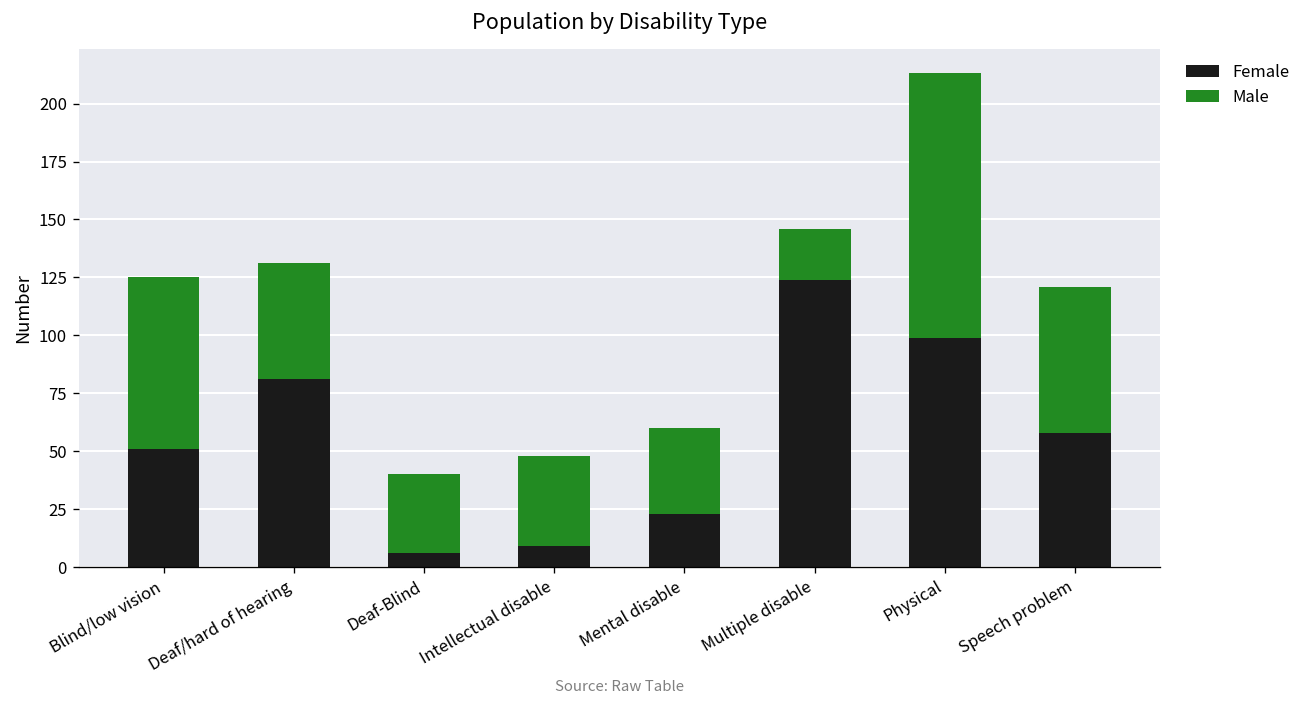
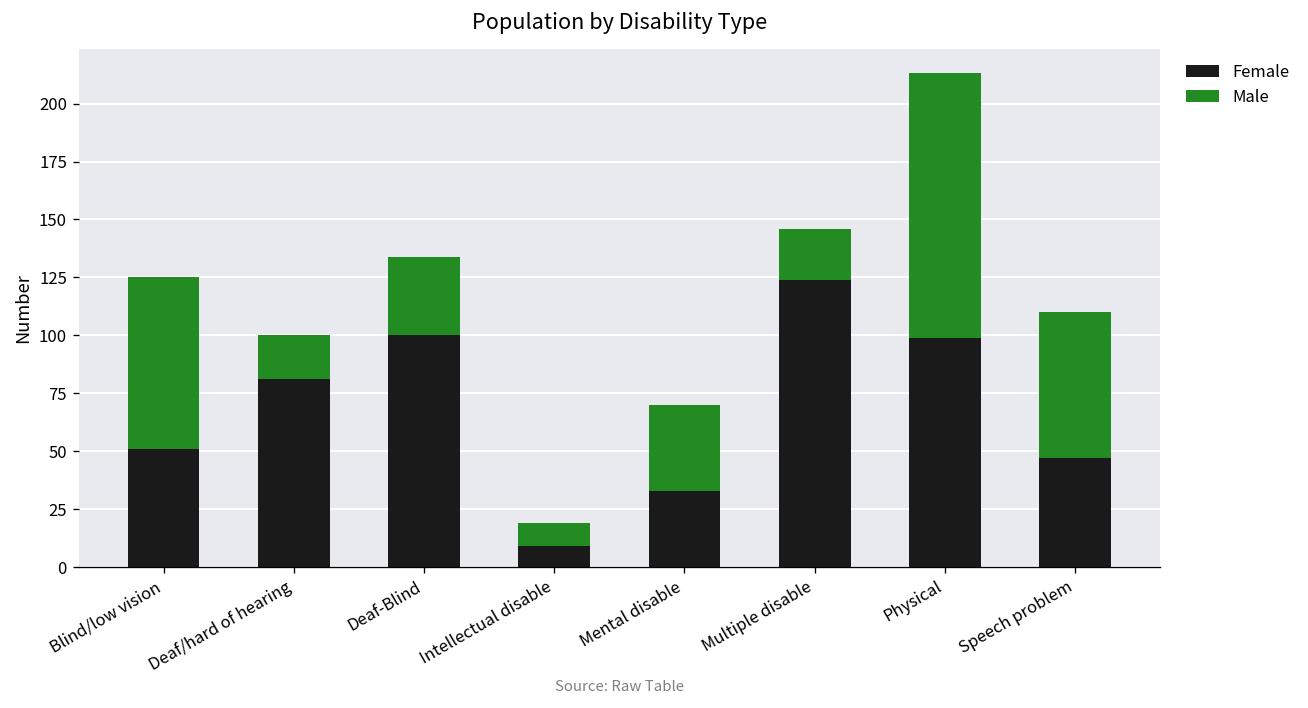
  {
    "Female": {
      "Blind/low vision": 51,
      "Deaf/hard of hearing": 81,
-     "Deaf-Blind": 6,
+     "Deaf-Blind": 100,
      "Intellectual disable": 9,
-     "Mental disable": 23,
+     "Mental disable": 33,
      "Multiple disable": 124,
      "Physical": 99,
-     "Speech problem": 58
+     "Speech problem": 47
    },
    "Male": {
      "Blind/low vision": 74,
-     "Deaf/hard of hearing": 50,
+     "Deaf/hard of hearing": 19,
      "Deaf-Blind": 34,
-     "Intellectual disable": 39,
+     "Intellectual disable": 10,
      "Mental disable": 37,
      "Multiple disable": 22,
      "Physical": 114,
      "Speech problem": 63
    }
  }
